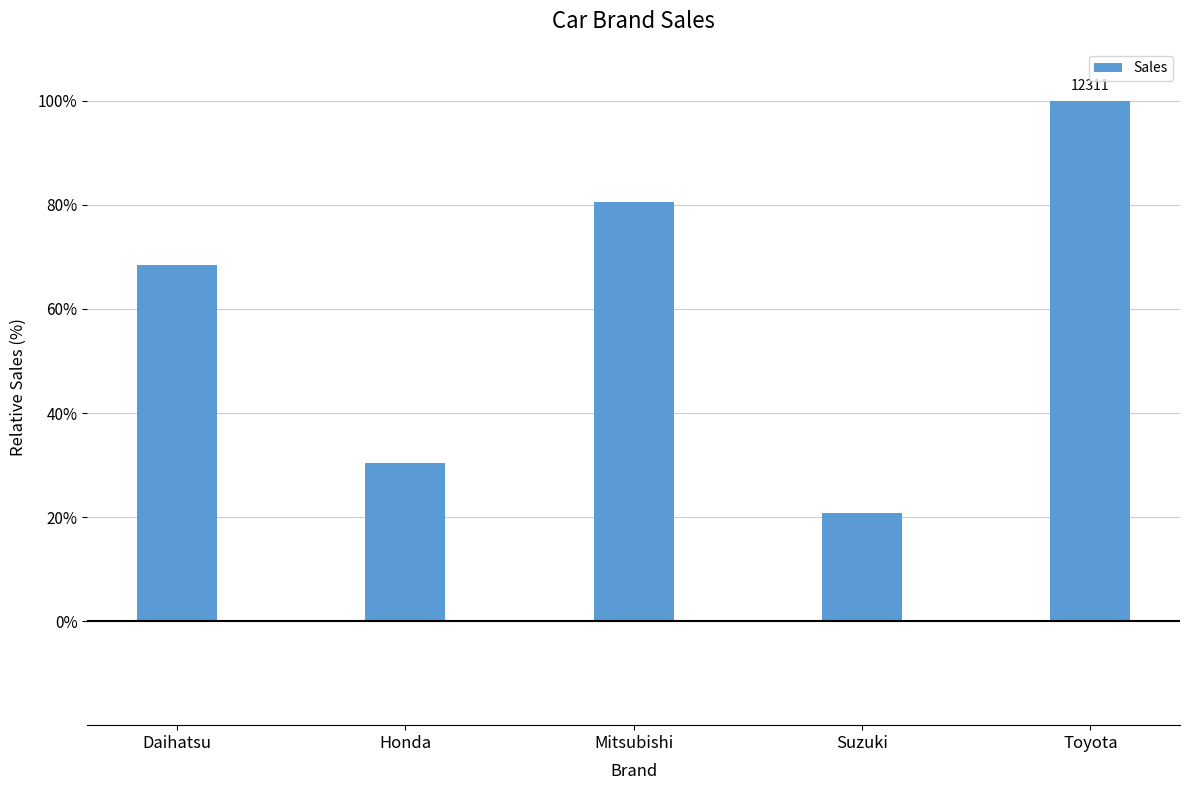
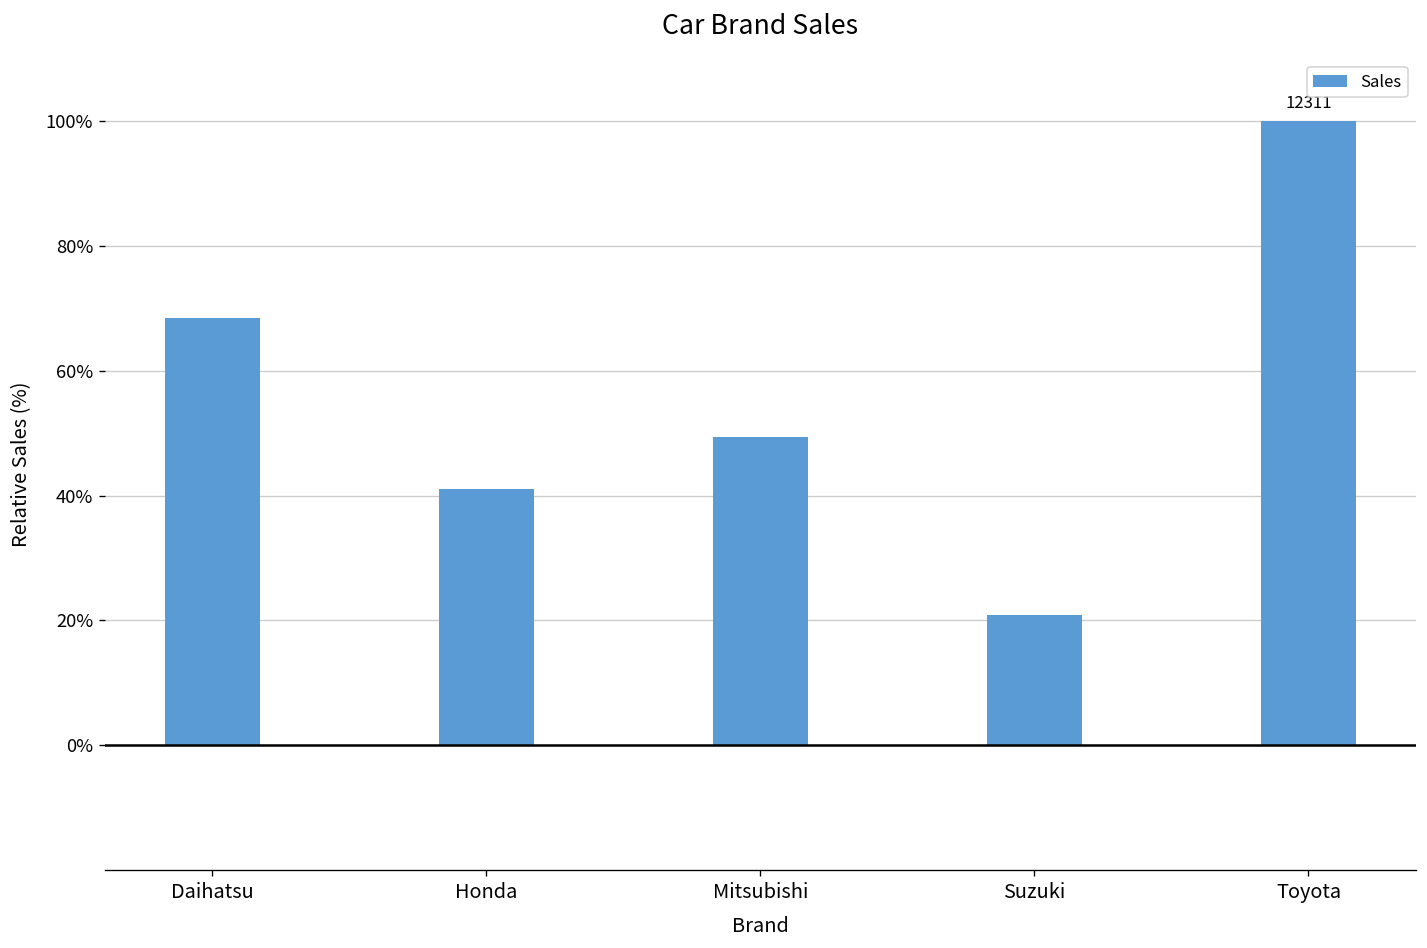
  {
    "Daihatsu": "68%",
-   "Honda": "30%",
-   "Mitsubishi": "81%",
+   "Honda": "41%",
+   "Mitsubishi": "49%",
    "Suzuki": "21%"
  }
